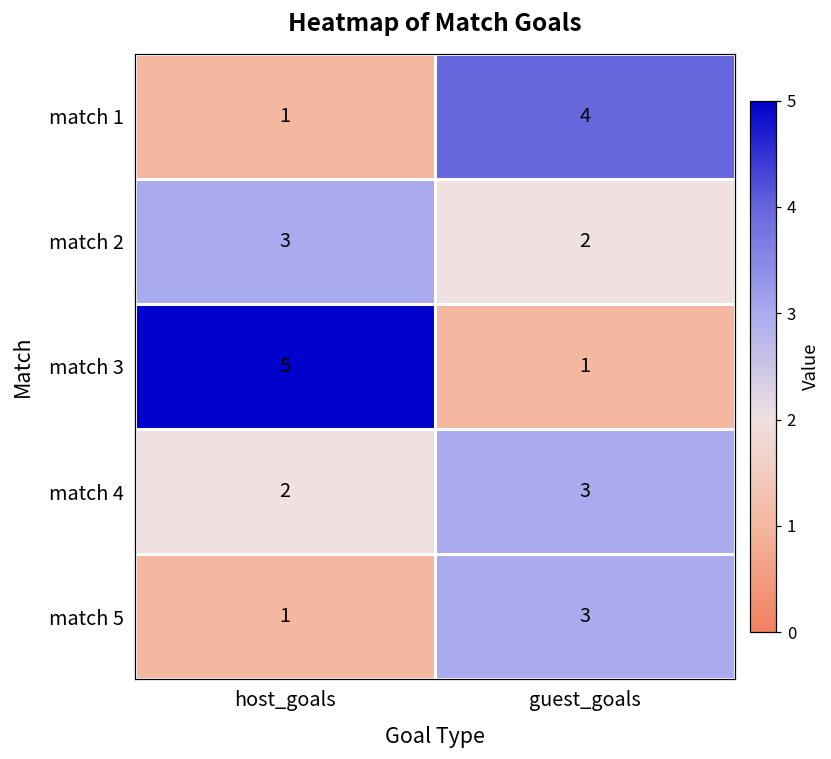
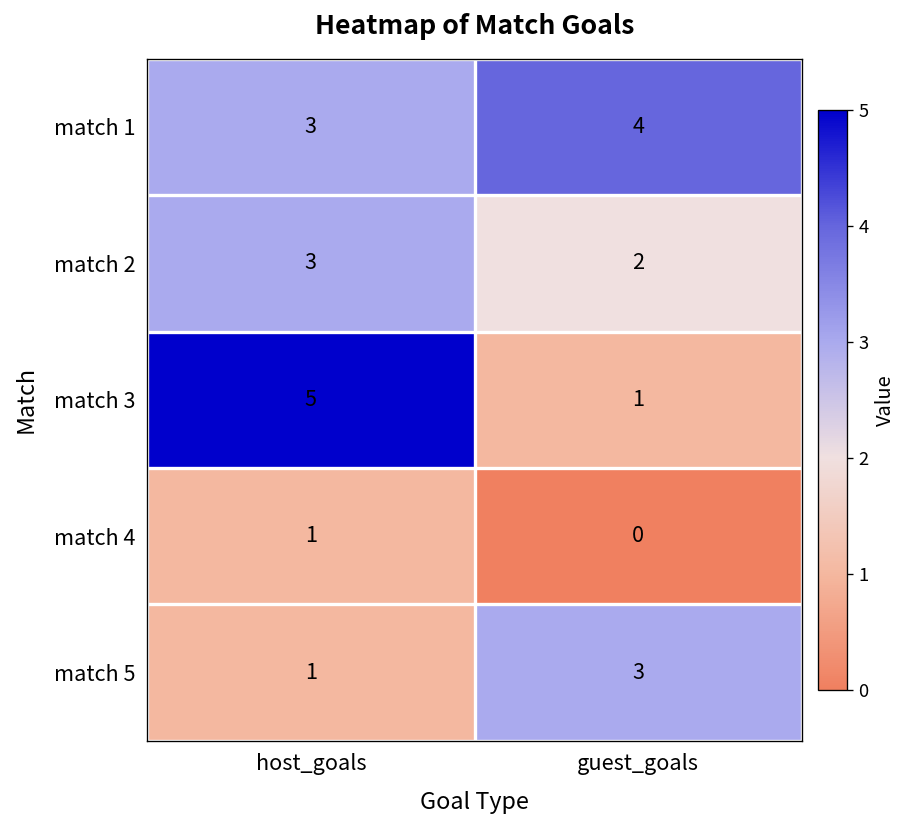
  {
    "match 1": {
-     "host_goals": 1,
+     "host_goals": 3,
      "guest_goals": 4
    },
    "match 2": {
      "host_goals": 3,
      "guest_goals": 2
    },
    "match 3": {
      "host_goals": 5,
      "guest_goals": 1
    },
    "match 4": {
-     "host_goals": 2,
-     "guest_goals": 3
+     "host_goals": 1,
+     "guest_goals": 0
    },
    "match 5": {
      "host_goals": 1,
      "guest_goals": 3
    }
  }
